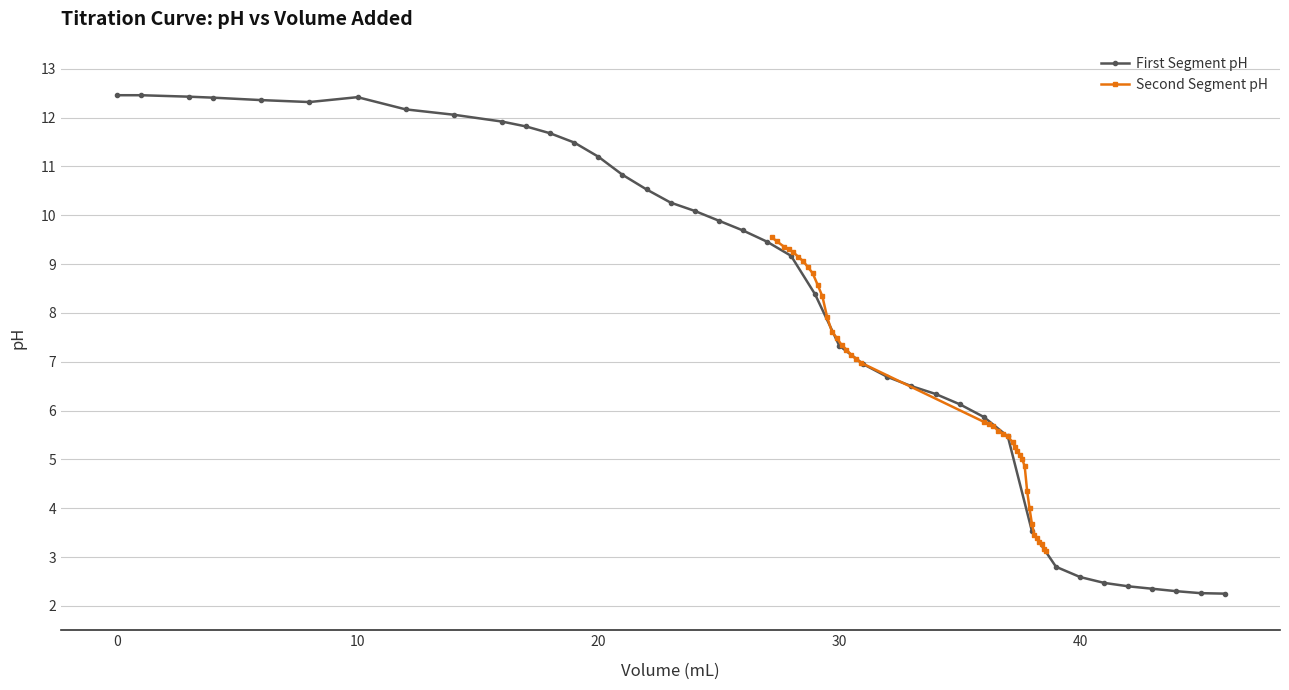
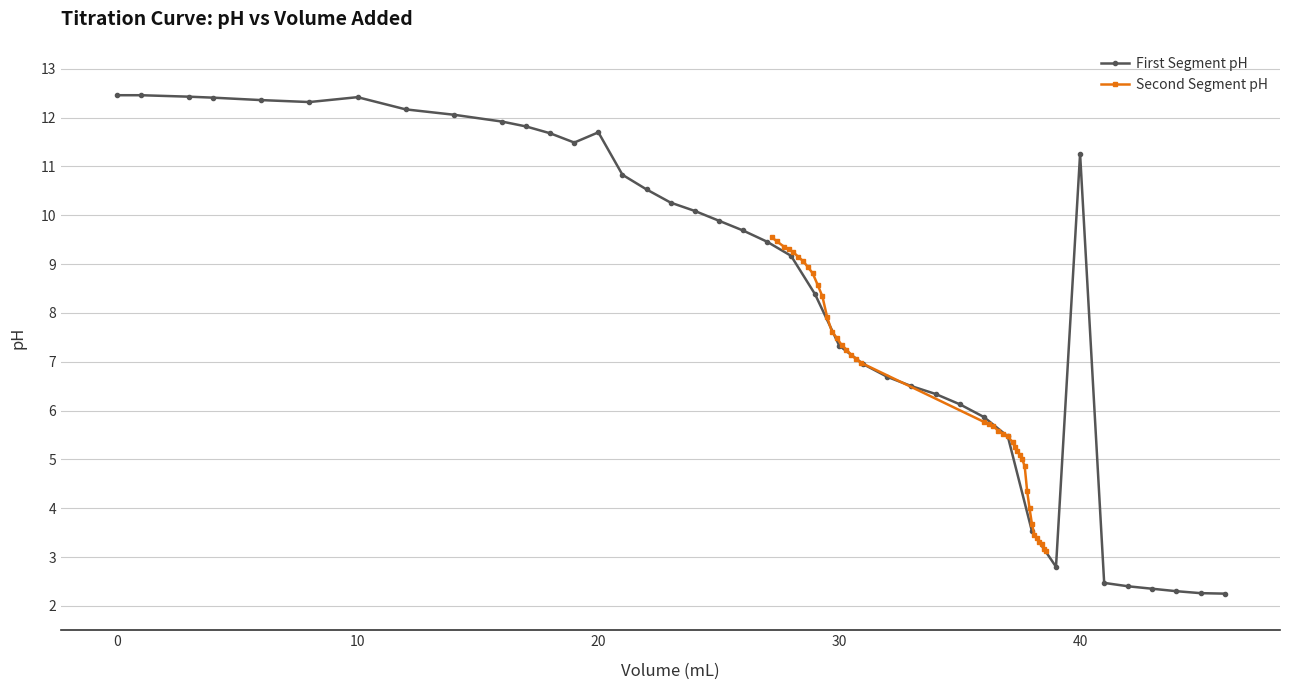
  {
    "First Segment pH": {
      "0": 12.5,
      "10": 12.4,
-     "20": 11.2,
-     "40": 2.6
+     "20": 11.7,
+     "40": 11.3
    }
  }
